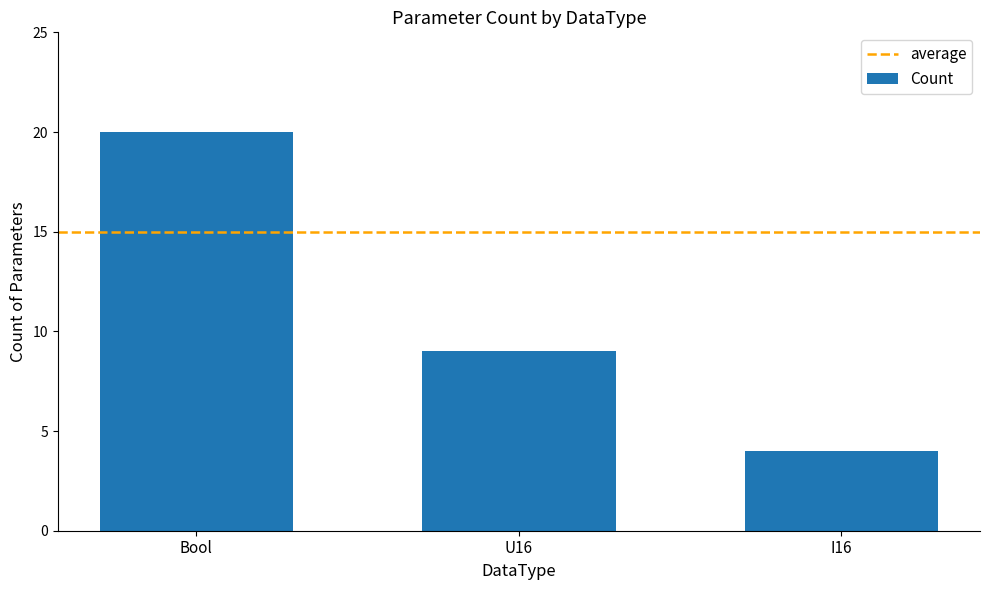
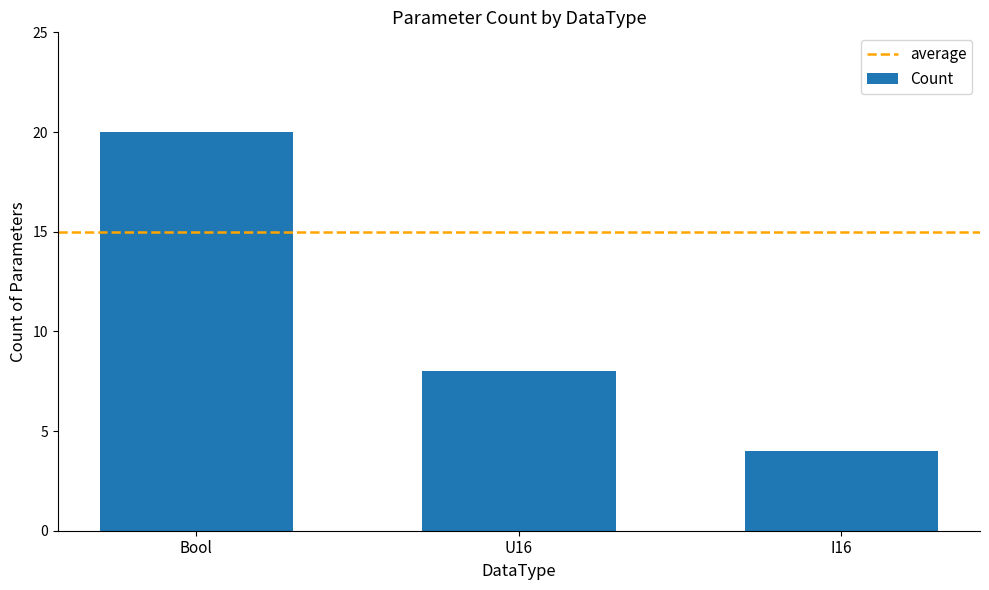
  {
    "Bool": 20,
-   "U16": 9,
+   "U16": 8,
    "I16": 4
  }
